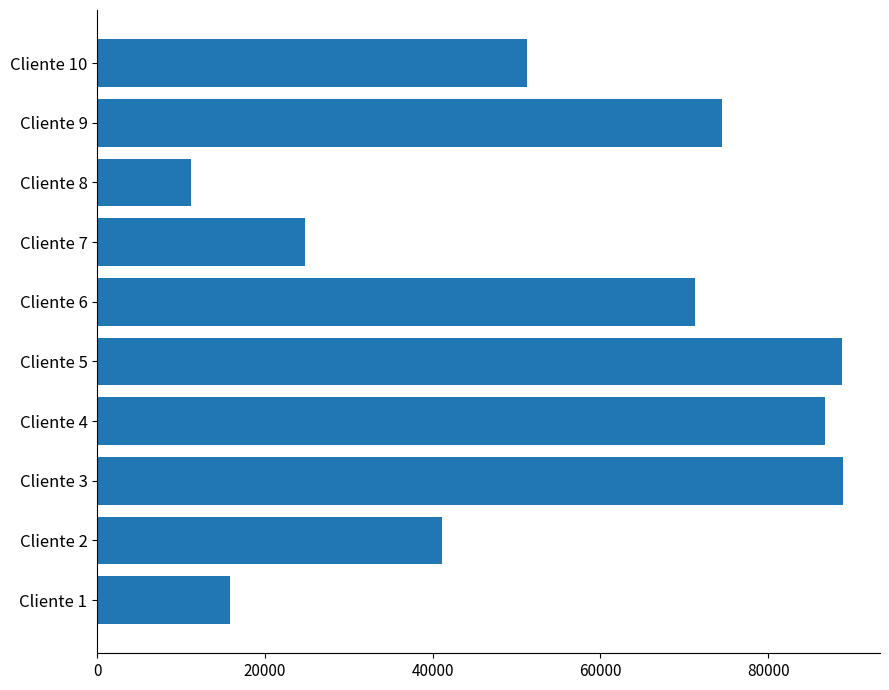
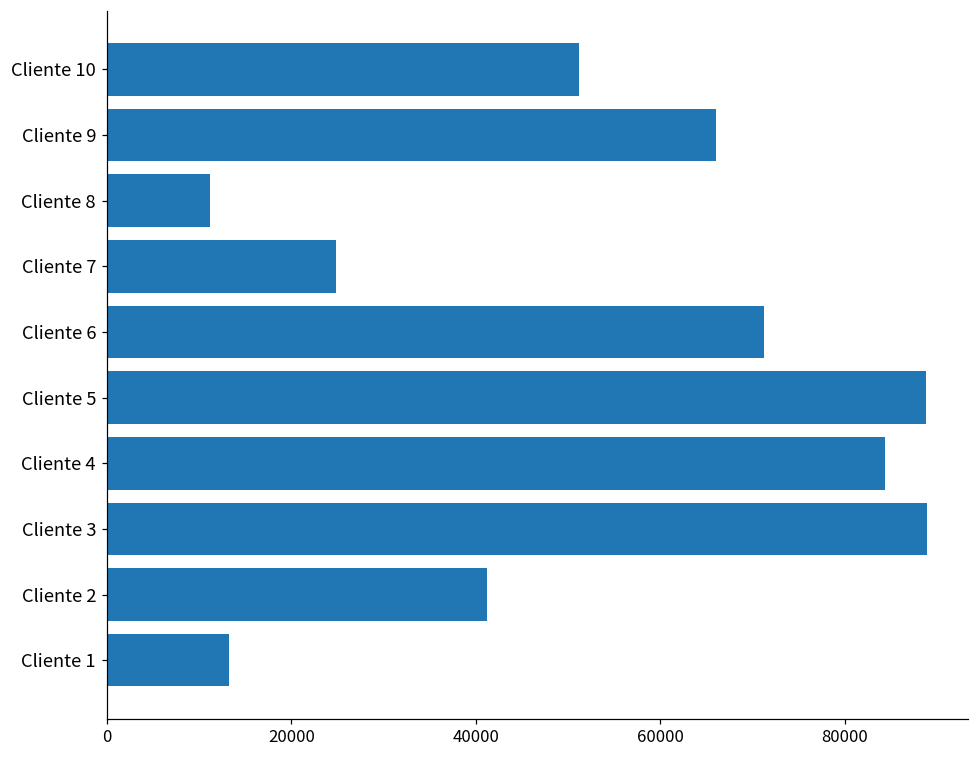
  {
    "Cliente 10": 51000,
-   "Cliente 9": 74000,
+   "Cliente 9": 66000,
    "Cliente 8": 11000,
    "Cliente 7": 25000,
    "Cliente 6": 71000,
    "Cliente 5": 89000,
-   "Cliente 4": 87000,
+   "Cliente 4": 84000,
    "Cliente 3": 89000,
    "Cliente 2": 41000,
-   "Cliente 1": 16000
+   "Cliente 1": 13000
  }
